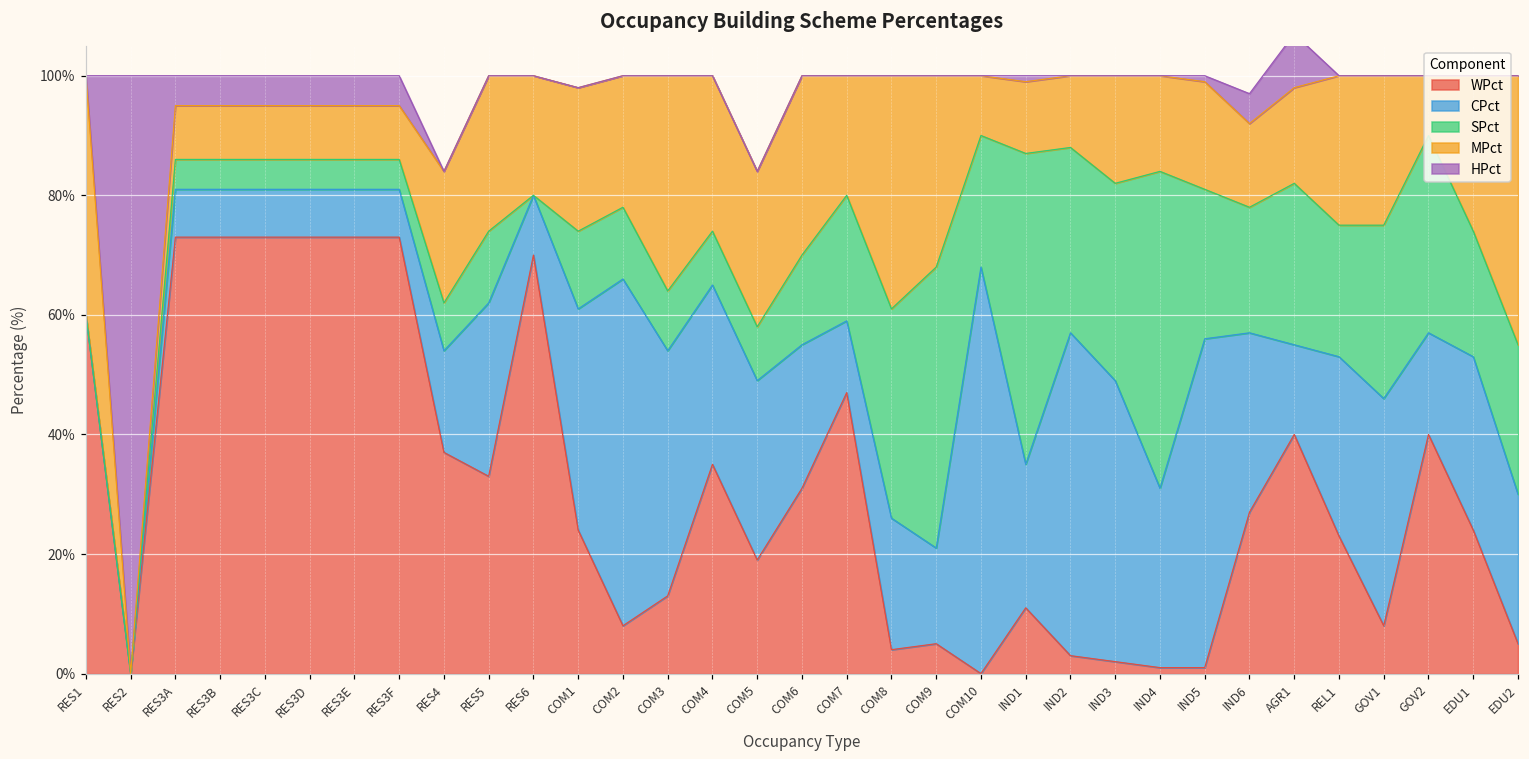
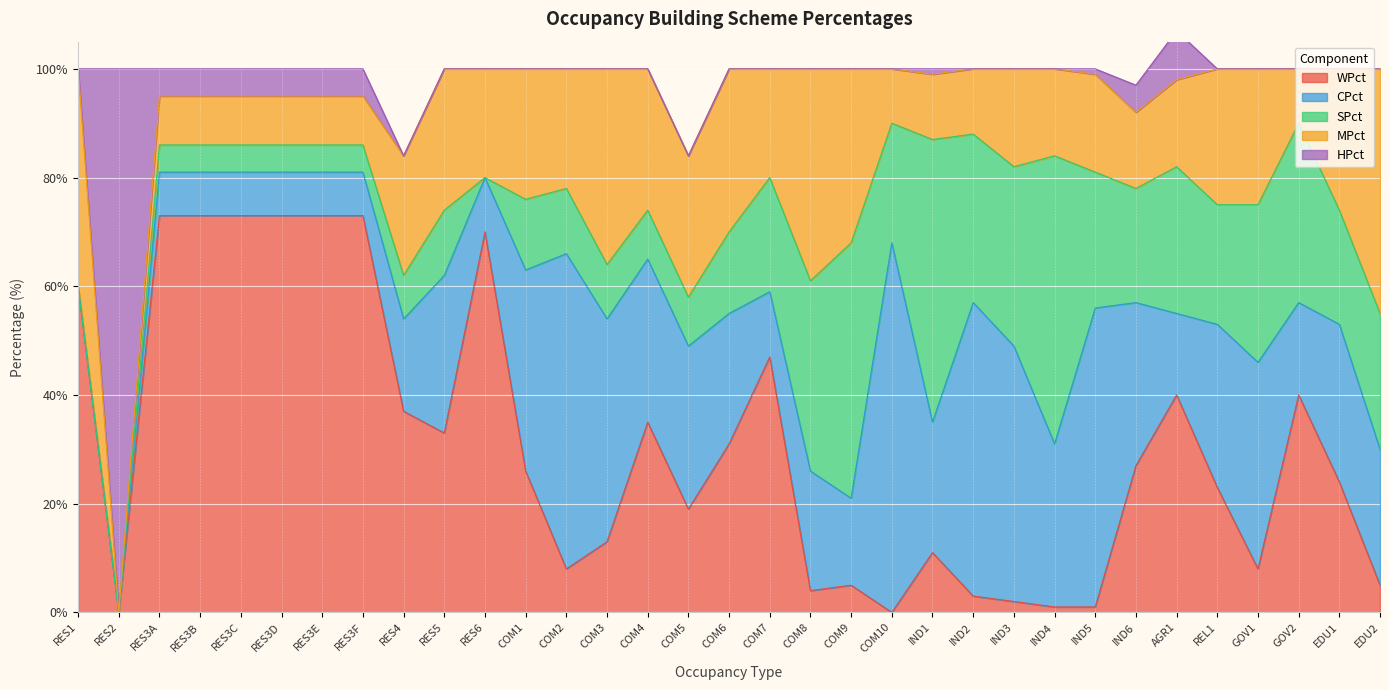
  {
    "WPct": {
      "RES3A": "73%",
      "RES3B": "73%",
      "RES3C": "73%",
      "RES3D": "73%",
      "RES3E": "73%",
      "RES3F": "73%",
      "RES4": "37%",
      "RES5": "33%",
      "RES6": "70%",
-     "COM1": "24%",
+     "COM1": "26%",
      "COM2": "8%",
      "COM3": "13%",
      "COM4": "35%",
      "COM5": "19%",
      "COM6": "31%",
      "COM7": "47%",
      "COM8": "4%",
      "COM9": "5%",
      "COM10": "0%",
      "IND1": "11%",
      "IND2": "3%",
      "IND3": "2%",
      "IND4": "1%",
      "IND5": "1%",
      "IND6": "27%",
      "AGR1": "40%",
      "REL1": "23%",
      "GOV1": "8%",
      "GOV2": "40%",
      "EDU1": "24%",
      "EDU2": "5%"
    },
    "CPct": {
      "RES3A": "8%",
      "RES3B": "8%",
      "RES3C": "8%",
      "RES3D": "8%",
      "RES3E": "8%",
      "RES3F": "8%",
      "RES4": "17%",
      "RES5": "29%",
      "COM1": "37%",
      "COM2": "58%",
      "COM3": "41%",
      "COM4": "30%",
      "COM5": "30%",
      "COM6": "24%",
      "COM7": "12%",
      "COM8": "22%",
      "COM9": "16%",
      "COM10": "68%",
      "IND1": "24%",
      "IND2": "54%",
      "IND3": "47%",
      "IND4": "30%",
      "IND5": "55%",
      "IND6": "30%",
      "AGR1": "15%",
      "REL1": "30%",
      "GOV1": "38%",
      "GOV2": "17%",
      "EDU1": "29%",
      "EDU2": "25%"
    },
    "SPct": {
      "RES3A": "5%",
      "RES3B": "5%",
      "RES3C": "5%",
      "RES3D": "5%",
      "RES3E": "5%",
      "RES3F": "5%",
      "RES4": "8%",
      "RES5": "12%",
      "COM1": "13%",
      "COM2": "12%",
      "COM3": "10%",
      "COM4": "9%",
      "COM5": "9%",
      "COM6": "15%",
      "COM7": "21%",
      "COM8": "35%",
      "COM9": "47%",
      "COM10": "22%",
      "IND1": "52%",
      "IND2": "31%",
      "IND3": "33%",
      "IND4": "53%",
      "IND5": "25%",
      "IND6": "21%",
      "AGR1": "27%",
      "REL1": "22%",
      "GOV1": "29%",
      "EDU1": "21%",
      "EDU2": "25%"
    },
    "MPct": {
      "RES3A": "9%",
      "RES3B": "9%",
      "RES3C": "9%",
      "RES3D": "9%",
      "RES3E": "9%",
      "RES3F": "9%",
      "IND1": "12%",
      "IND5": "18%",
      "IND6": "14%",
      "AGR1": "16%"
    },
    "HPct": {
      "RES2": "100%",
      "RES3A": "5%",
      "RES3B": "5%",
      "RES3C": "5%",
      "RES3D": "5%",
      "RES3E": "5%",
      "RES3F": "5%",
      "IND1": "1%",
      "IND5": "1%",
      "IND6": "5%"
    }
  }
